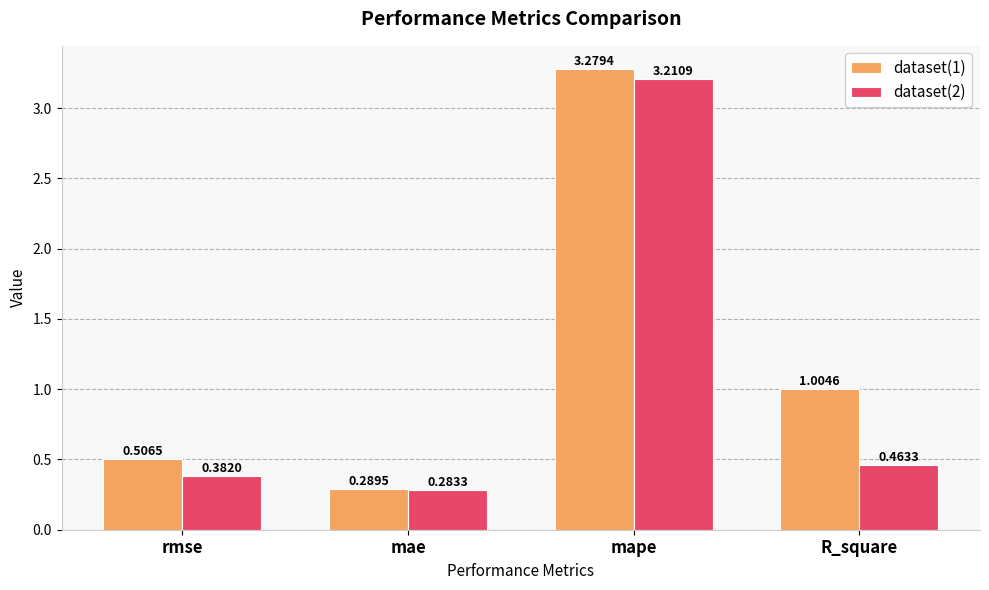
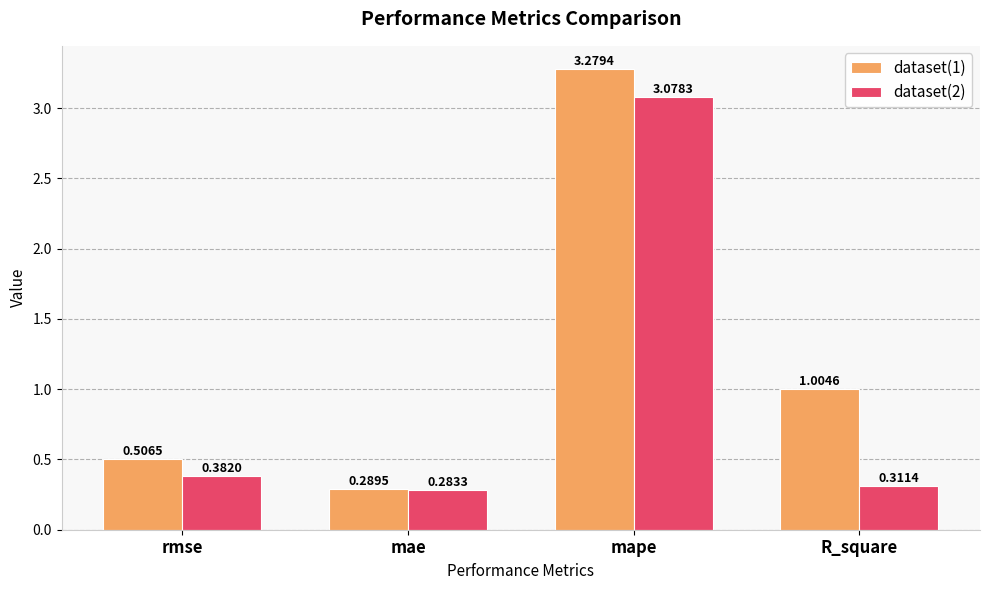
  {
    "dataset(1)": {
      "rmse": 0.5065,
      "mae": 0.2895,
      "mape": 3.2794,
      "R_square": 1.0046
    },
    "dataset(2)": {
      "rmse": 0.3820,
      "mae": 0.2833,
-     "mape": 3.2109,
-     "R_square": 0.4633
+     "mape": 3.0783,
+     "R_square": 0.3114
    }
  }
